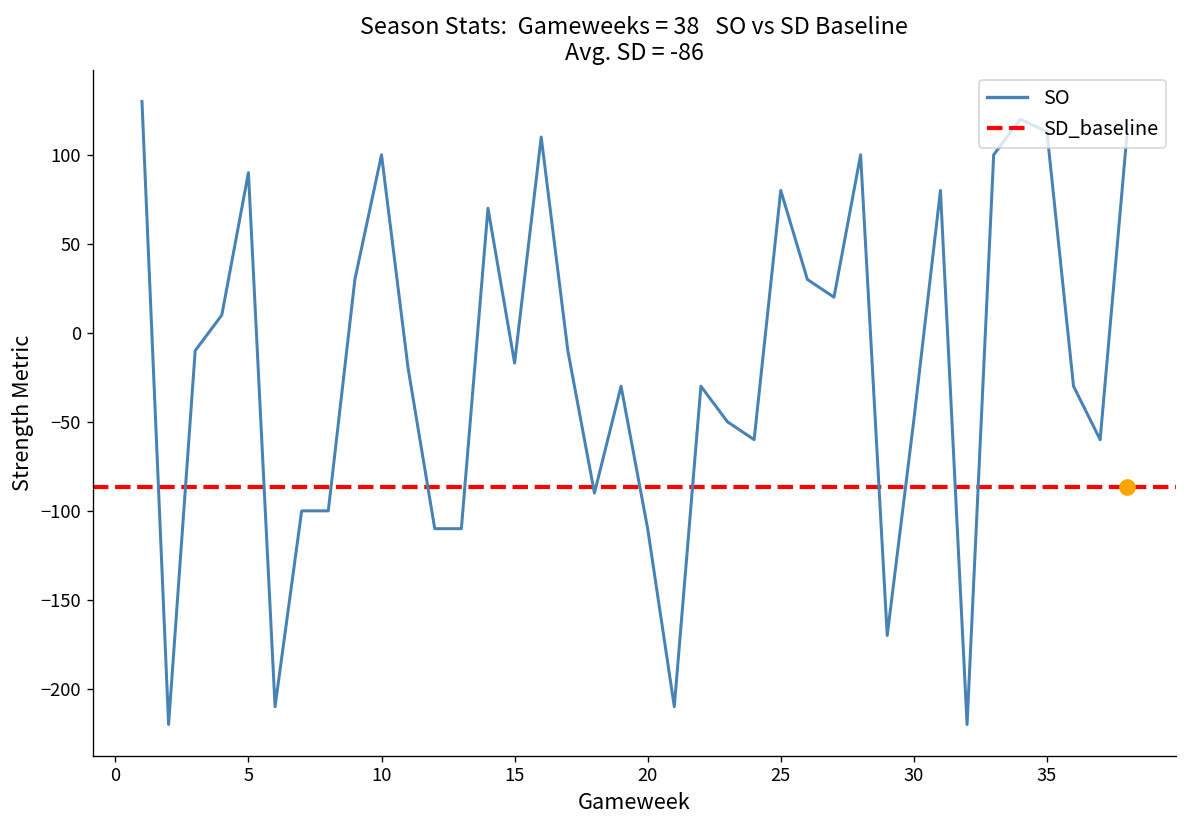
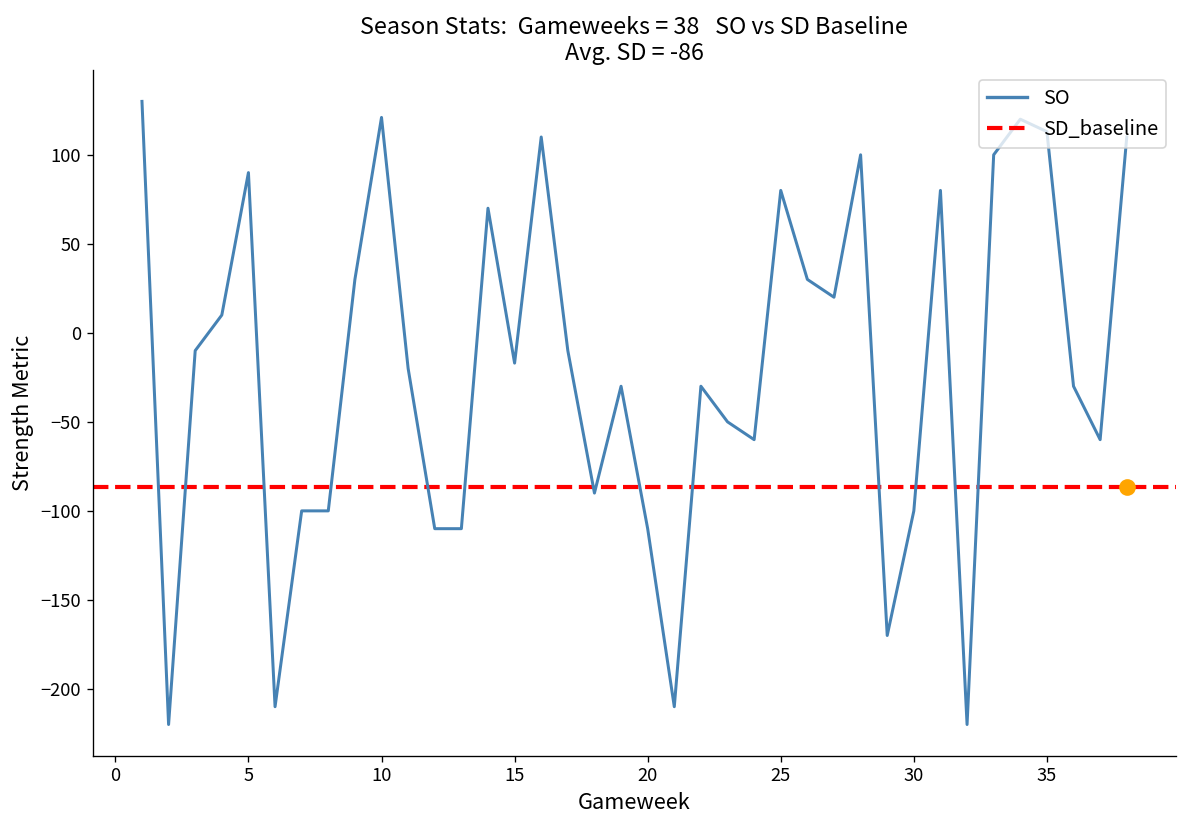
  {
    "SO": {
      "5": 90,
-     "10": 100,
+     "10": 121,
      "15": -17,
      "20": -110,
      "25": 80,
-     "30": -49
+     "30": -100
    }
  }
